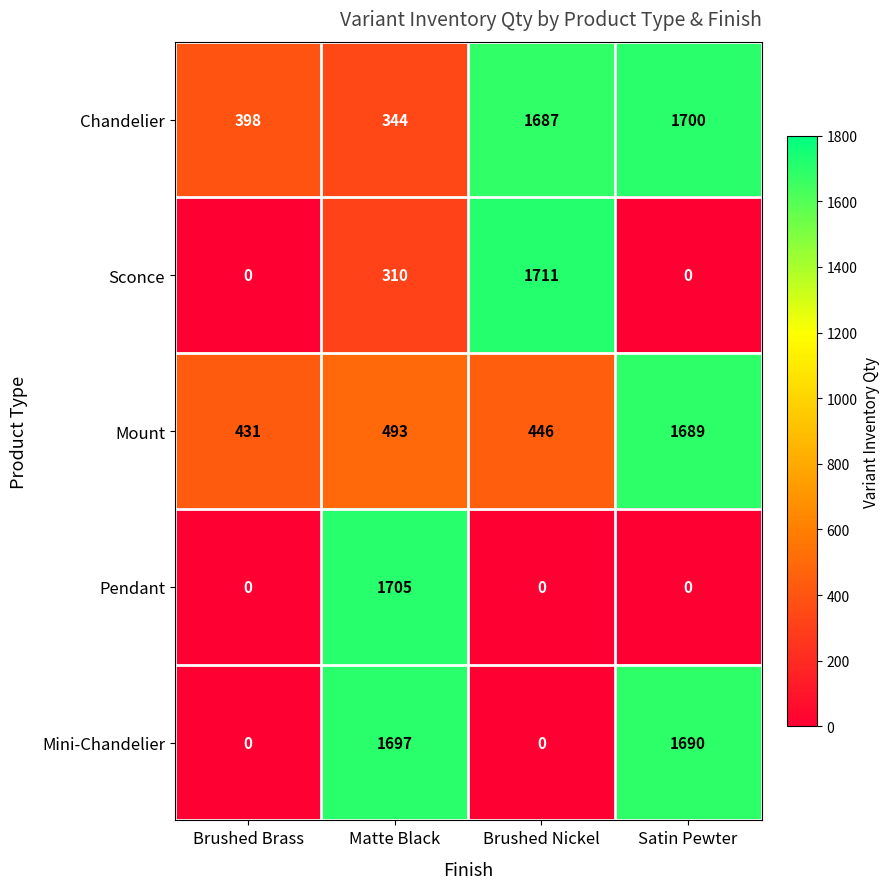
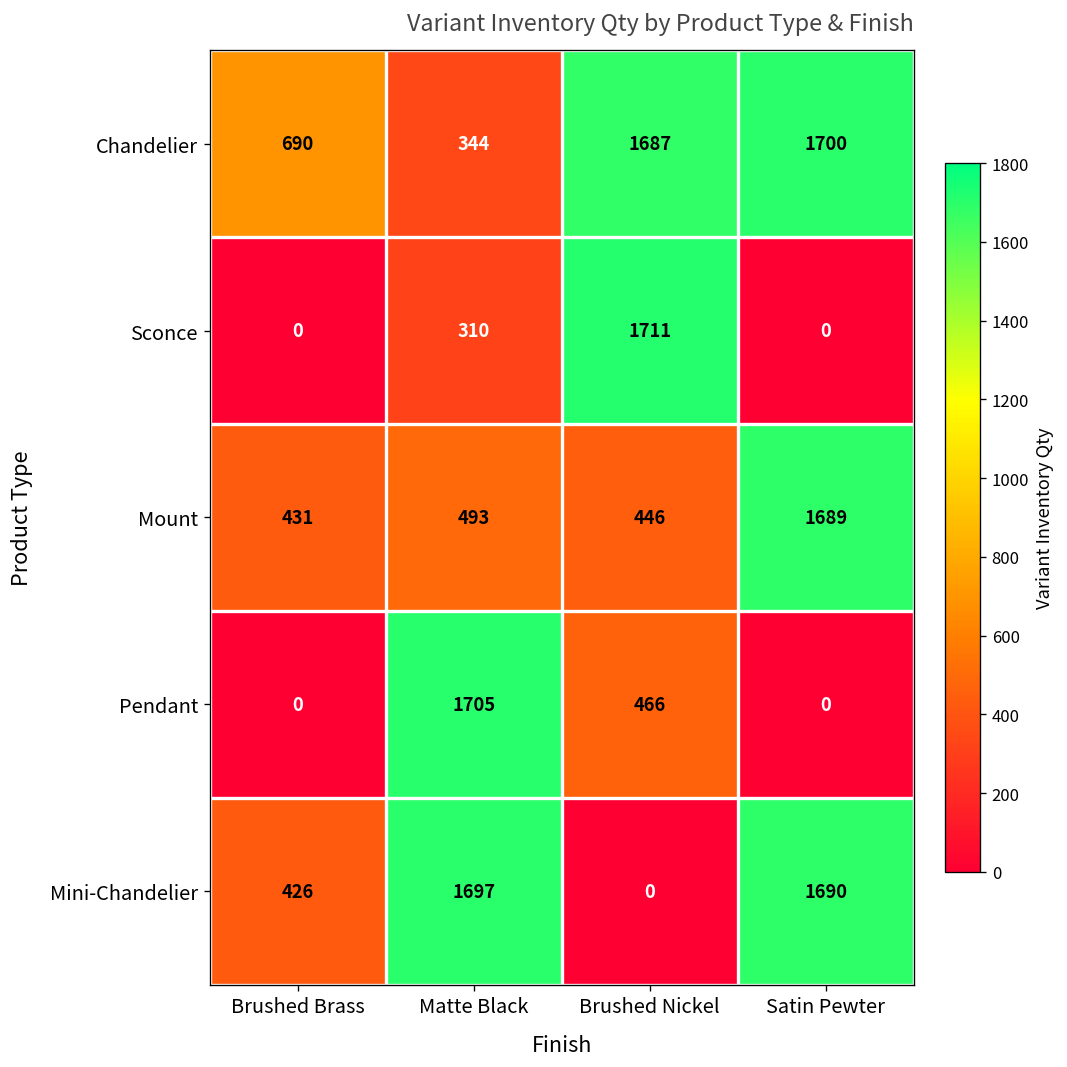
  {
    "Chandelier": {
-     "Brushed Brass": 398,
+     "Brushed Brass": 690,
      "Matte Black": 344,
      "Brushed Nickel": 1687,
      "Satin Pewter": 1700
    },
    "Sconce": {
      "Brushed Brass": 0,
      "Matte Black": 310,
      "Brushed Nickel": 1711,
      "Satin Pewter": 0
    },
    "Mount": {
      "Brushed Brass": 431,
      "Matte Black": 493,
      "Brushed Nickel": 446,
      "Satin Pewter": 1689
    },
    "Pendant": {
      "Brushed Brass": 0,
      "Matte Black": 1705,
-     "Brushed Nickel": 0,
+     "Brushed Nickel": 466,
      "Satin Pewter": 0
    },
    "Mini-Chandelier": {
-     "Brushed Brass": 0,
+     "Brushed Brass": 426,
      "Matte Black": 1697,
      "Brushed Nickel": 0,
      "Satin Pewter": 1690
    }
  }
